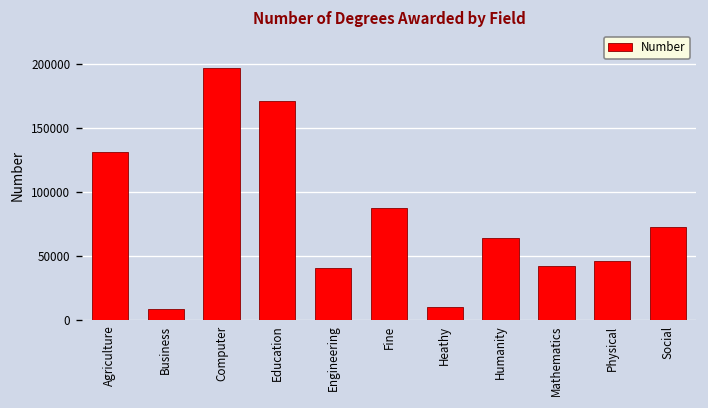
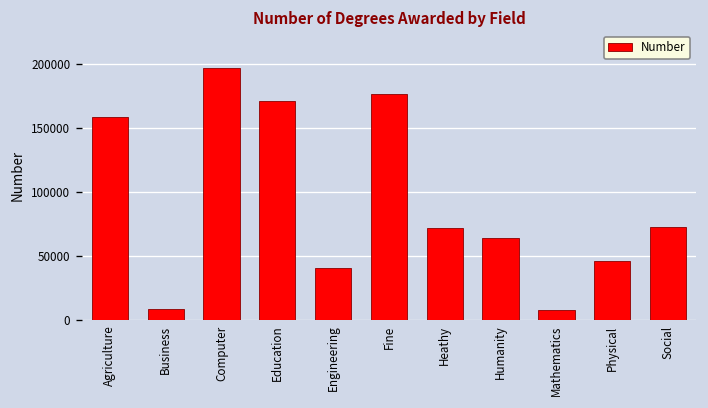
  {
-   "Agriculture": 131000,
+   "Agriculture": 159000,
    "Business": 8000,
    "Computer": 197000,
    "Education": 171000,
    "Engineering": 40000,
-   "Fine": 87000,
-   "Heathy": 10000,
+   "Fine": 176000,
+   "Heathy": 72000,
    "Humanity": 64000,
-   "Mathematics": 42000,
+   "Mathematics": 7000,
    "Physical": 46000,
    "Social": 72000
  }
